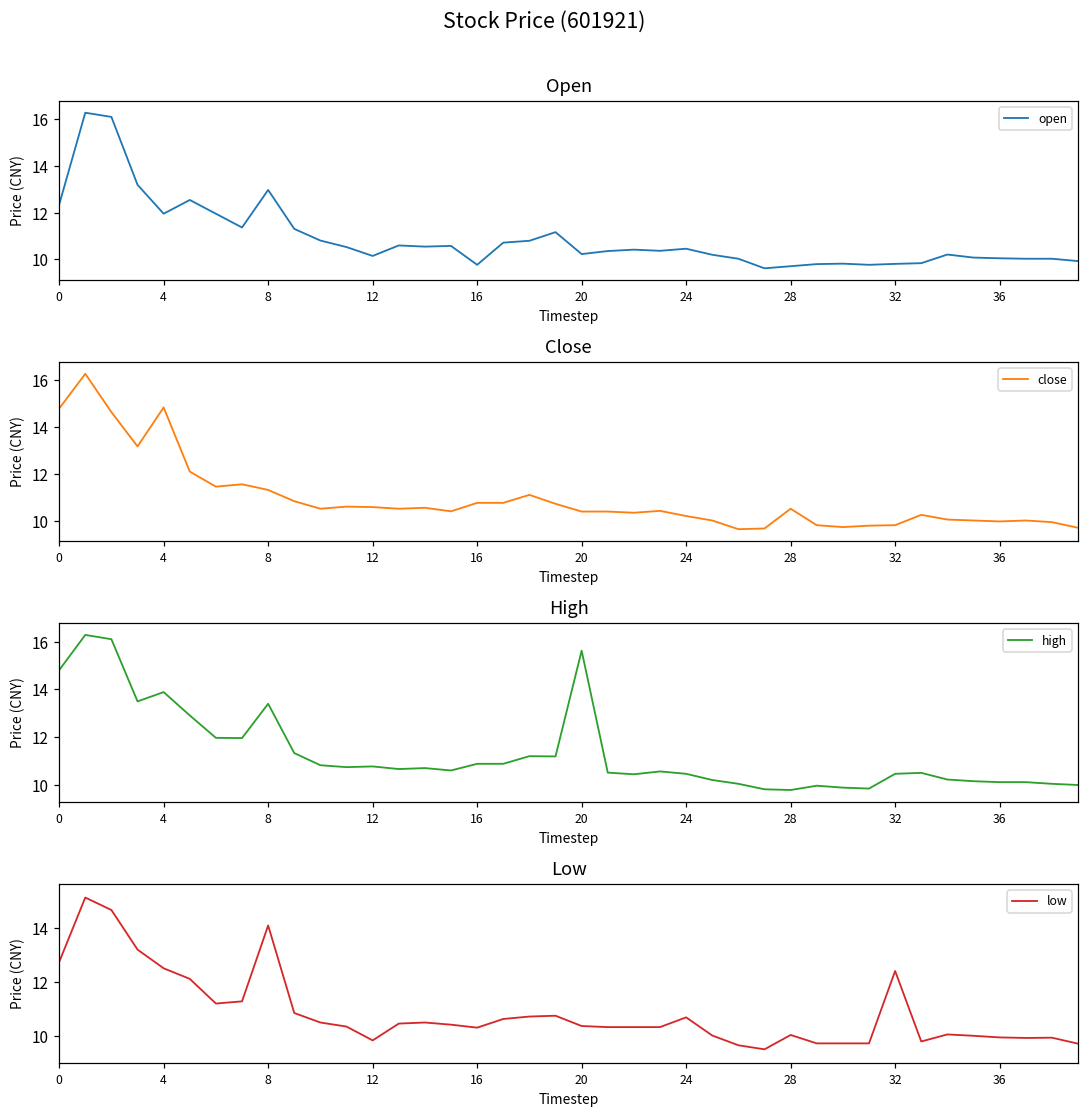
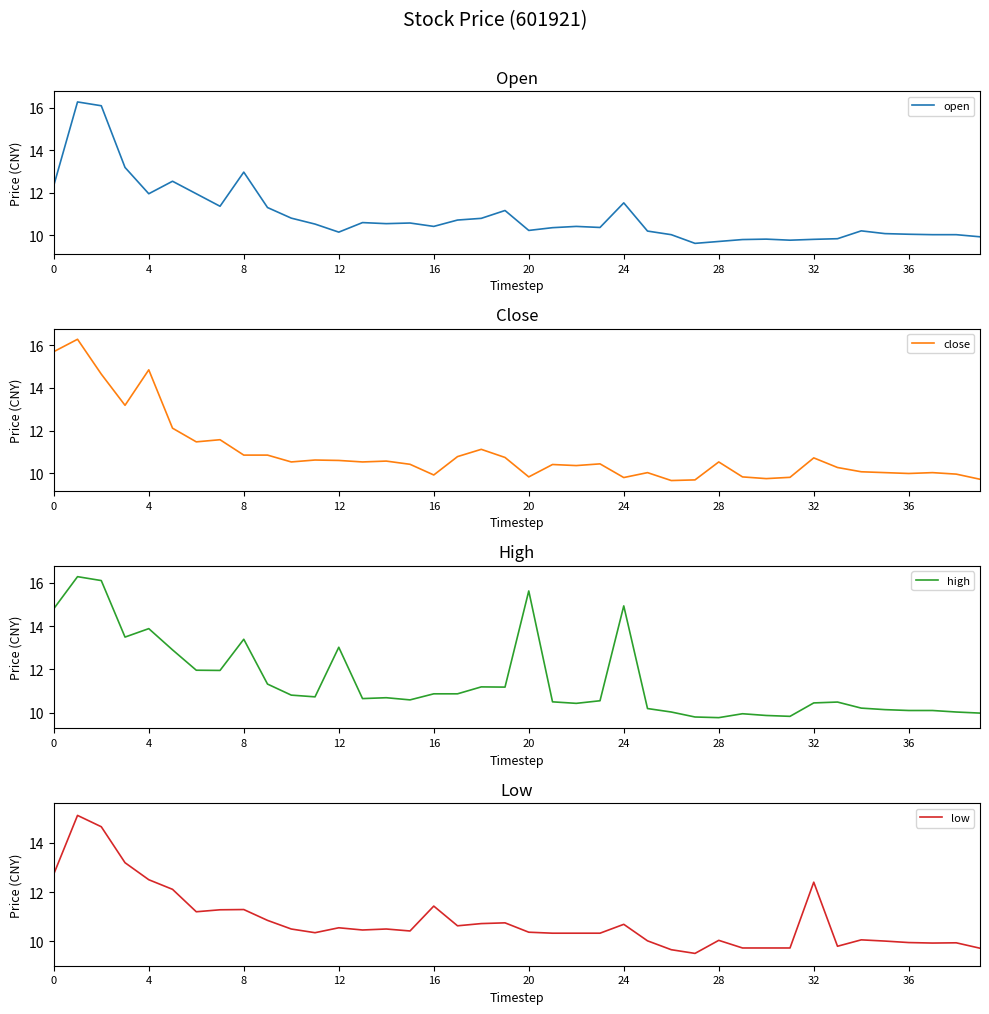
  {
    "Open": {
      "0": 12.3,
      "4": 12.0,
      "8": 13.0,
      "12": 10.1,
-     "16": 9.8,
+     "16": 10.4,
      "20": 10.2,
-     "24": 10.5,
+     "24": 11.5,
      "28": 9.7,
      "32": 9.8,
      "36": 10.0
    },
    "Close": {
-     "0": 14.8,
+     "0": 15.7,
      "4": 14.9,
-     "8": 11.3,
+     "8": 10.9,
      "12": 10.6,
-     "16": 10.8,
-     "20": 10.4,
-     "24": 10.2,
+     "16": 9.9,
+     "20": 9.8,
+     "24": 9.8,
      "28": 10.5,
-     "32": 9.8,
+     "32": 10.7,
      "36": 10.0
    },
    "High": {
      "0": 14.8,
      "4": 13.9,
      "8": 13.4,
-     "12": 10.8,
+     "12": 13.0,
      "16": 10.9,
      "20": 15.6,
-     "24": 10.5,
+     "24": 14.9,
      "28": 9.8,
      "32": 10.5,
      "36": 10.1
    },
    "Low": {
      "0": 12.7,
      "4": 12.5,
-     "8": 14.1,
-     "12": 9.8,
-     "16": 10.3,
+     "8": 11.3,
+     "12": 10.6,
+     "16": 11.4,
      "20": 10.4,
      "24": 10.7,
      "28": 10.0,
      "32": 12.4,
      "36": 10.0
    }
  }
